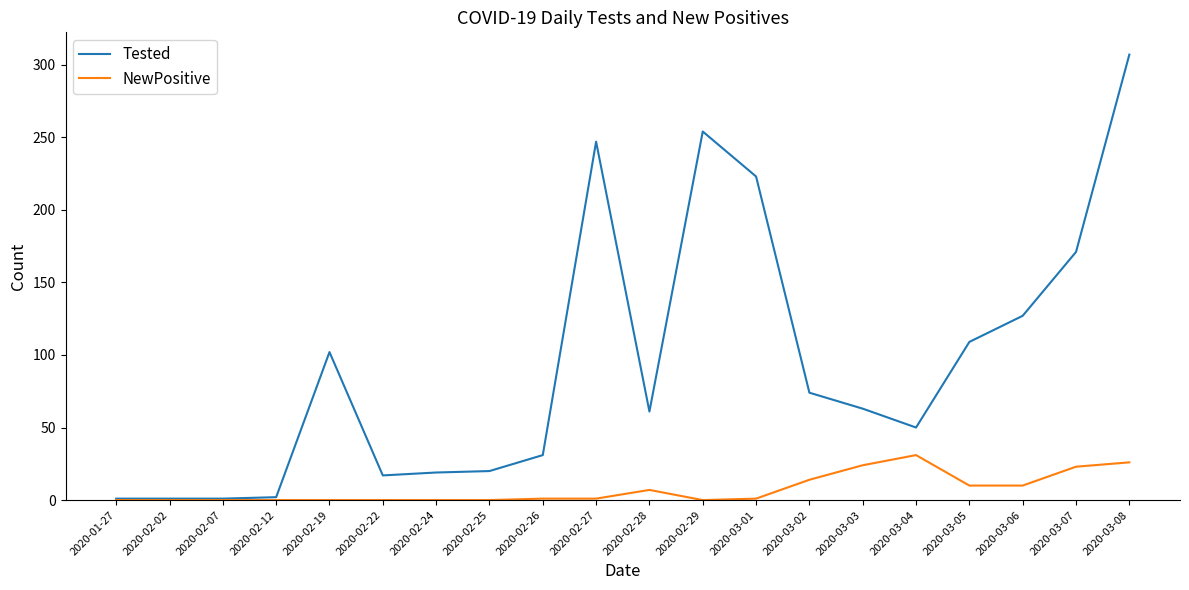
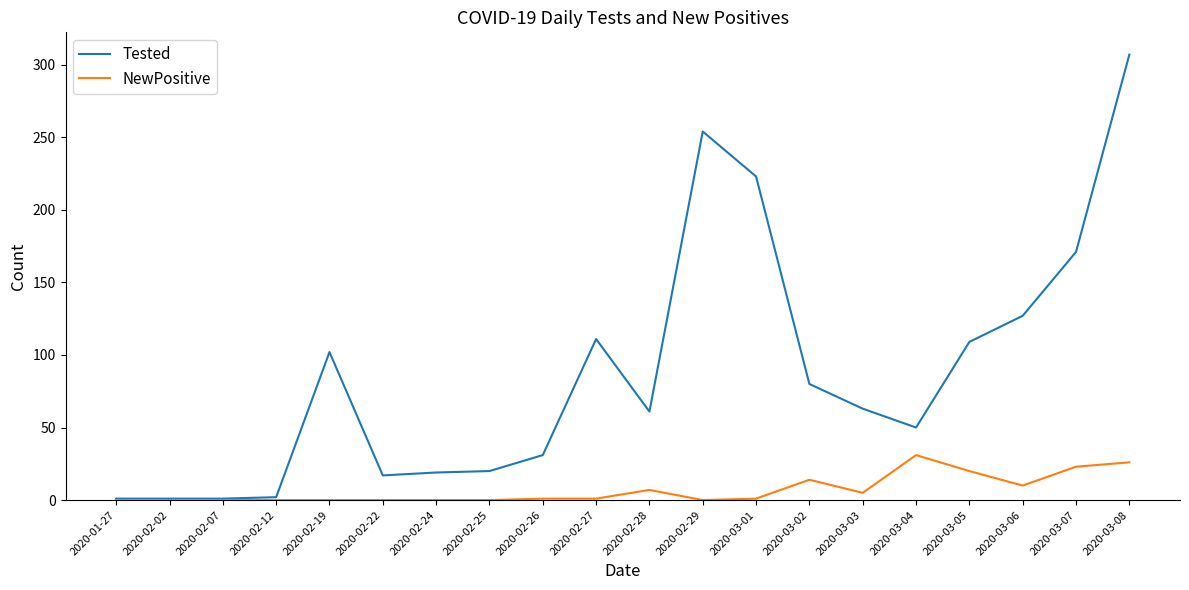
  {
    "Tested": {
      "2020-02-12": 2,
      "2020-02-19": 102,
      "2020-02-22": 17,
      "2020-02-24": 19,
      "2020-02-25": 20,
      "2020-02-26": 31,
-     "2020-02-27": 247,
+     "2020-02-27": 111,
      "2020-02-28": 61,
      "2020-02-29": 254,
      "2020-03-01": 223,
-     "2020-03-02": 74,
+     "2020-03-02": 80,
      "2020-03-03": 63,
      "2020-03-04": 50,
      "2020-03-05": 109,
      "2020-03-06": 127,
      "2020-03-07": 171,
      "2020-03-08": 307
    },
    "NewPositive": {
      "2020-02-12": 0,
      "2020-02-19": 0,
      "2020-02-22": 0,
      "2020-02-24": 0,
      "2020-02-25": 0,
      "2020-02-26": 1,
      "2020-02-27": 1,
      "2020-02-28": 7,
      "2020-02-29": 0,
      "2020-03-01": 1,
      "2020-03-02": 14,
-     "2020-03-03": 24,
+     "2020-03-03": 5,
      "2020-03-04": 31,
-     "2020-03-05": 10,
+     "2020-03-05": 20,
      "2020-03-06": 10,
      "2020-03-07": 23,
      "2020-03-08": 26
    }
  }
